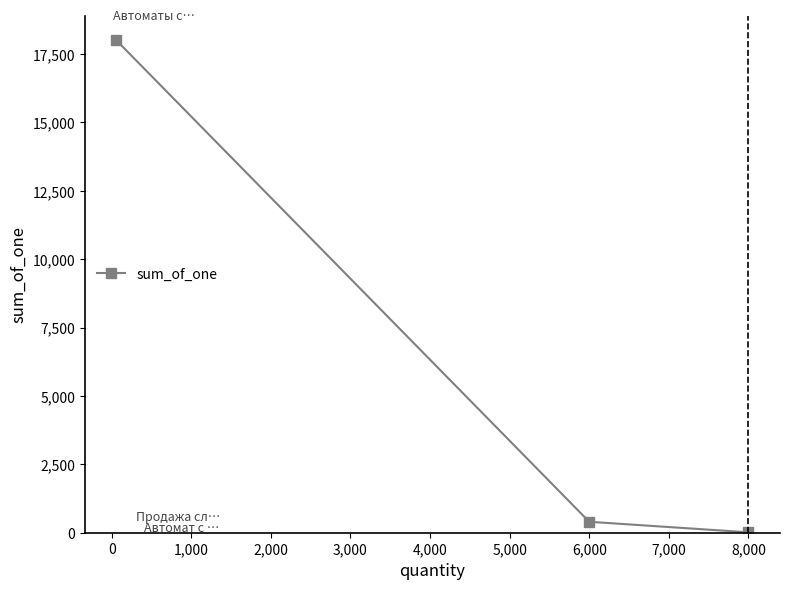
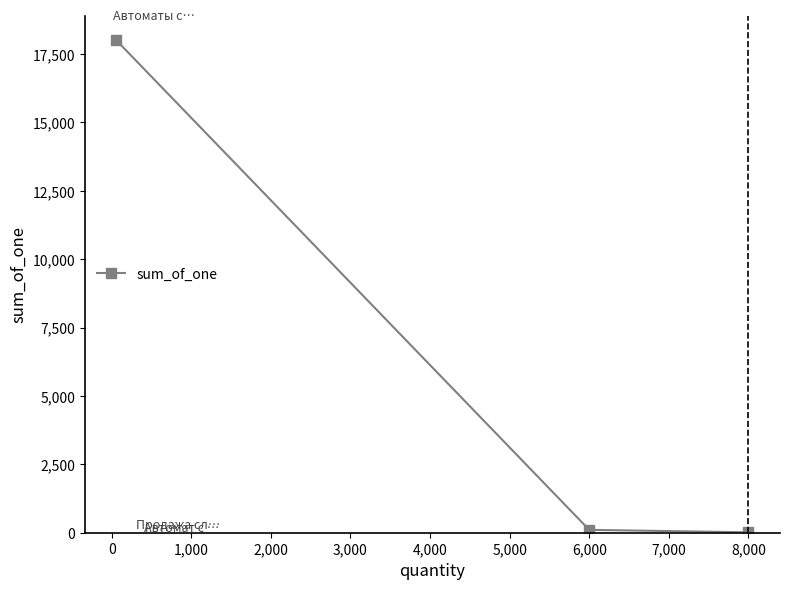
  {
-   "6,000": 400,
+   "6,000": 100,
    "8,000": 0
  }
